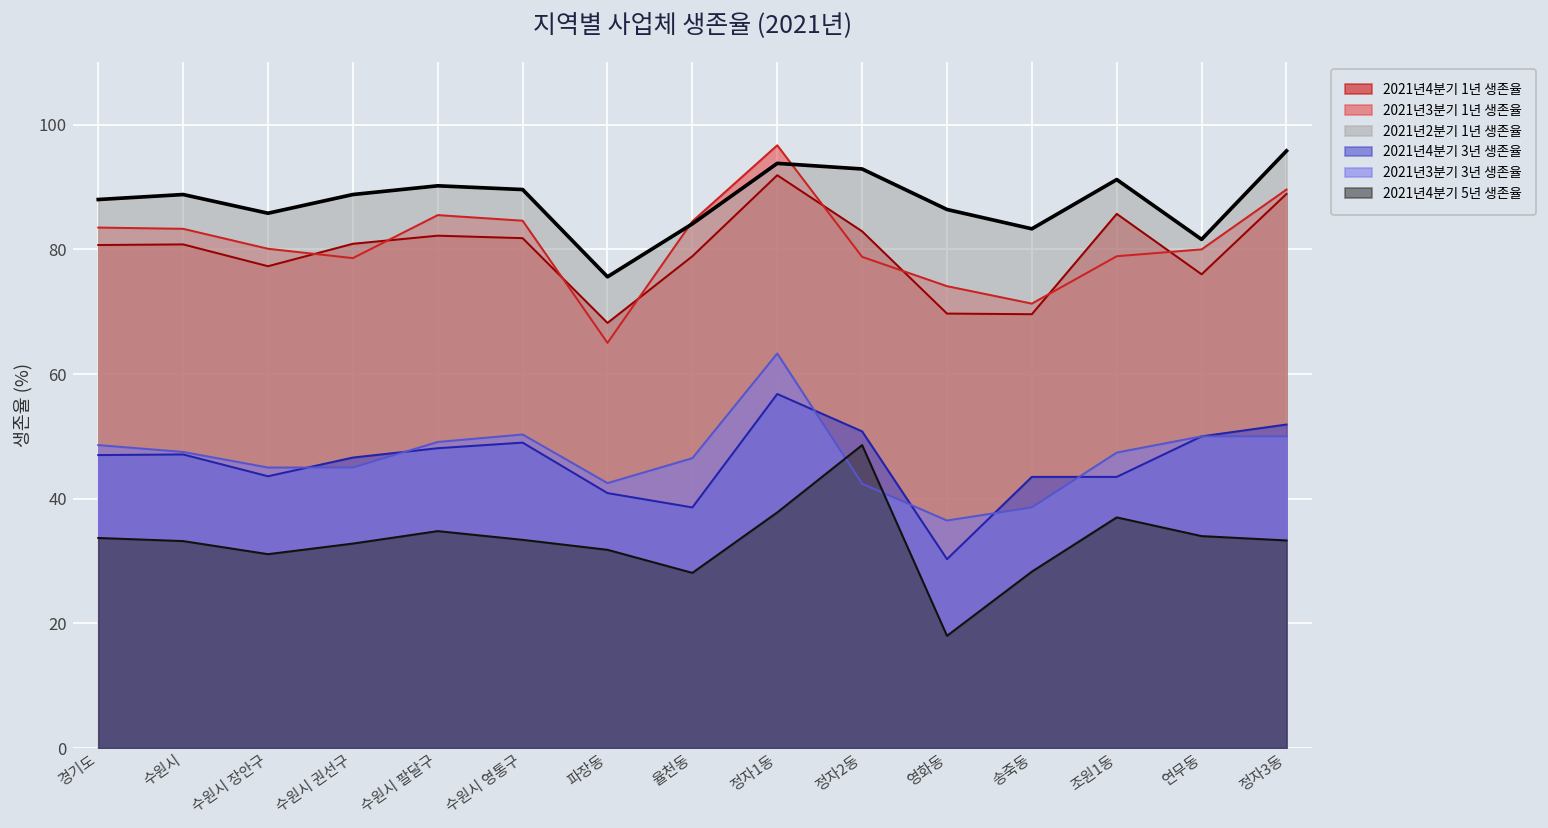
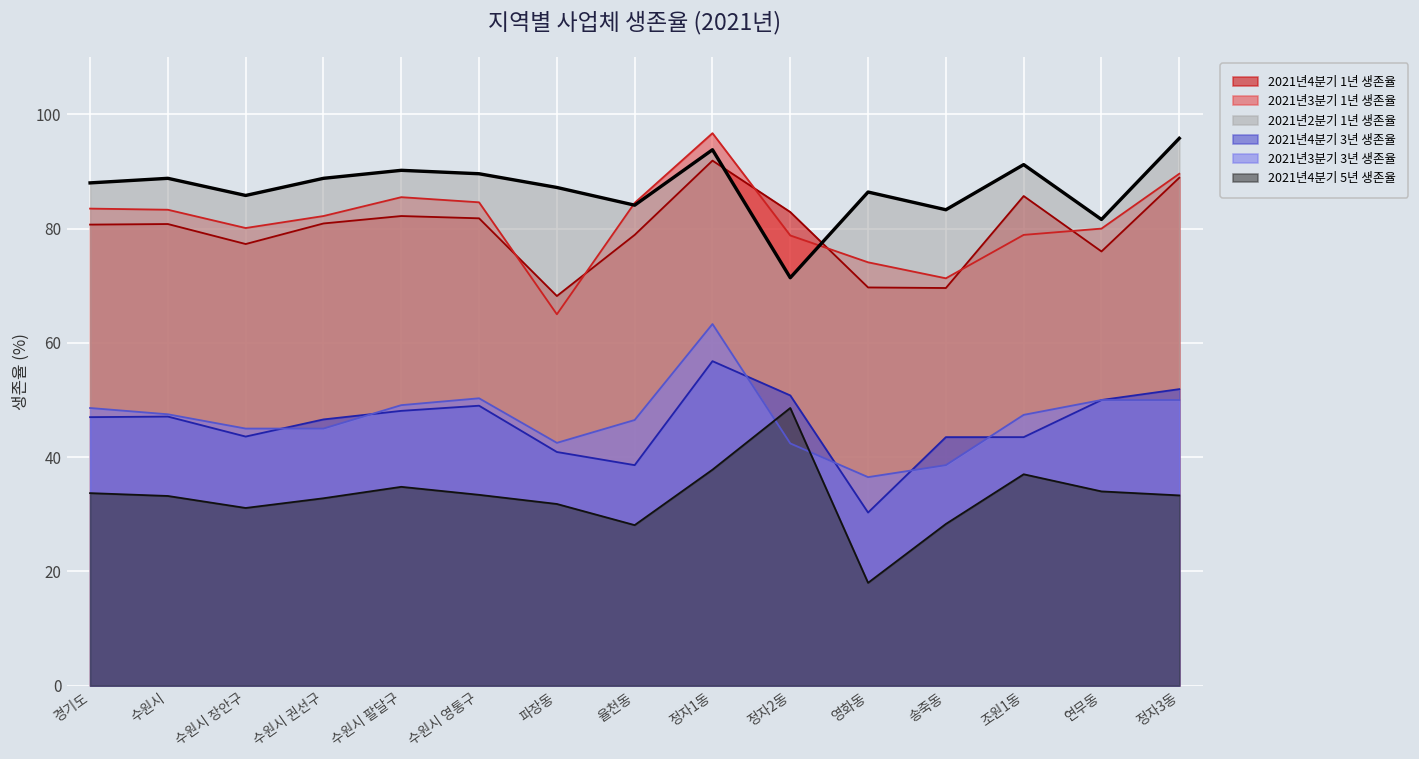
  {
    "2021년4분기 1년 생존율": {
      "경기도": 81,
      "수원시": 81,
      "수원시 장안구": 77,
      "수원시 권선구": 81,
      "수원시 팔달구": 82,
      "수원시 영통구": 82,
      "파장동": 68,
      "율천동": 79,
      "정자1동": 92,
      "정자2동": 83,
      "영화동": 70,
      "송죽동": 70,
      "조원1동": 86,
      "연무동": 76,
      "정자3동": 89
    },
    "2021년3분기 1년 생존율": {
      "경기도": 84,
      "수원시": 83,
      "수원시 장안구": 80,
-     "수원시 권선구": 79,
+     "수원시 권선구": 82,
      "수원시 팔달구": 86,
      "수원시 영통구": 85,
      "파장동": 65,
      "정자1동": 97,
      "정자2동": 79,
      "영화동": 74,
      "송죽동": 71,
      "조원1동": 79,
      "연무동": 80,
      "정자3동": 90
    },
    "2021년2분기 1년 생존율": {
      "경기도": 88,
      "수원시": 89,
      "수원시 장안구": 86,
      "수원시 권선구": 89,
      "수원시 팔달구": 90,
      "수원시 영통구": 90,
-     "파장동": 76,
+     "파장동": 87,
      "정자1동": 94,
-     "정자2동": 93,
+     "정자2동": 71,
      "영화동": 86,
      "송죽동": 83,
      "조원1동": 91,
      "연무동": 82,
      "정자3동": 96
    },
    "2021년4분기 3년 생존율": {
      "경기도": 47,
      "수원시 장안구": 44,
      "수원시 권선구": 47,
      "수원시 팔달구": 48,
      "수원시 영통구": 49,
      "파장동": 41,
      "율천동": 39,
      "정자1동": 57,
      "정자2동": 51,
      "영화동": 30,
      "송죽동": 44,
      "조원1동": 44,
      "정자3동": 52
    },
    "2021년3분기 3년 생존율": {
      "경기도": 49,
      "수원시 장안구": 45,
      "수원시 권선구": 45,
      "수원시 팔달구": 49,
      "수원시 영통구": 50,
      "파장동": 43,
      "율천동": 47,
      "정자1동": 63,
      "정자2동": 42,
      "영화동": 37,
      "송죽동": 39,
      "조원1동": 47,
      "정자3동": 50
    },
    "2021년4분기 5년 생존율": {
      "경기도": 34,
      "수원시": 33,
      "수원시 장안구": 31,
      "수원시 권선구": 33,
      "수원시 팔달구": 35,
      "수원시 영통구": 33,
      "파장동": 32,
      "율천동": 28,
      "정자1동": 38,
      "정자2동": 49,
      "영화동": 18,
      "송죽동": 28,
      "조원1동": 37,
      "연무동": 34,
      "정자3동": 33
    }
  }
